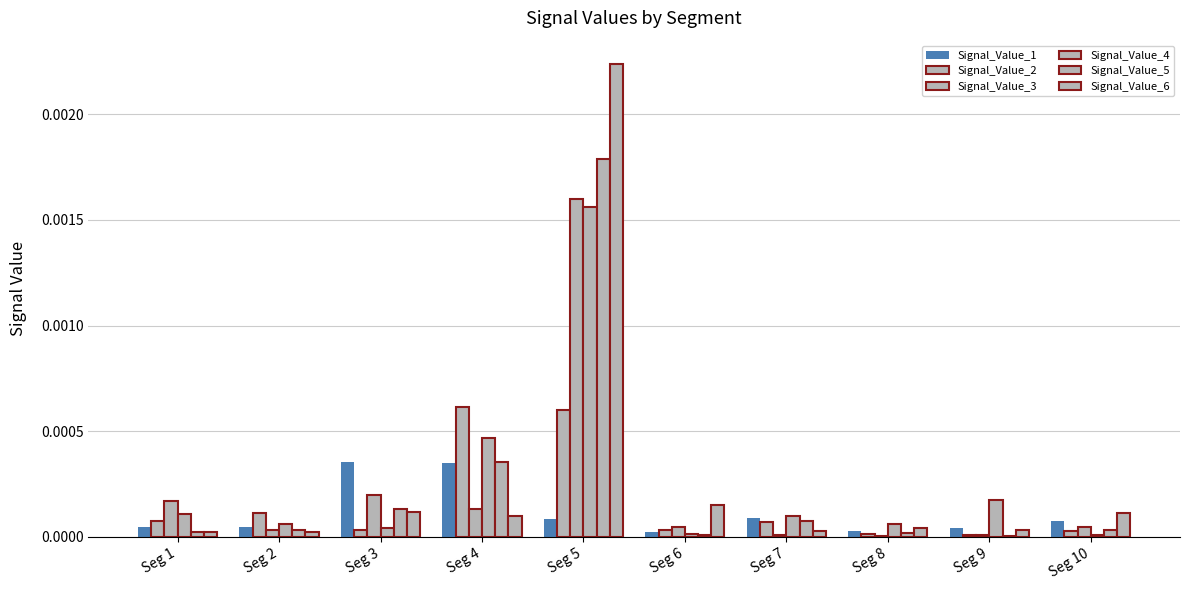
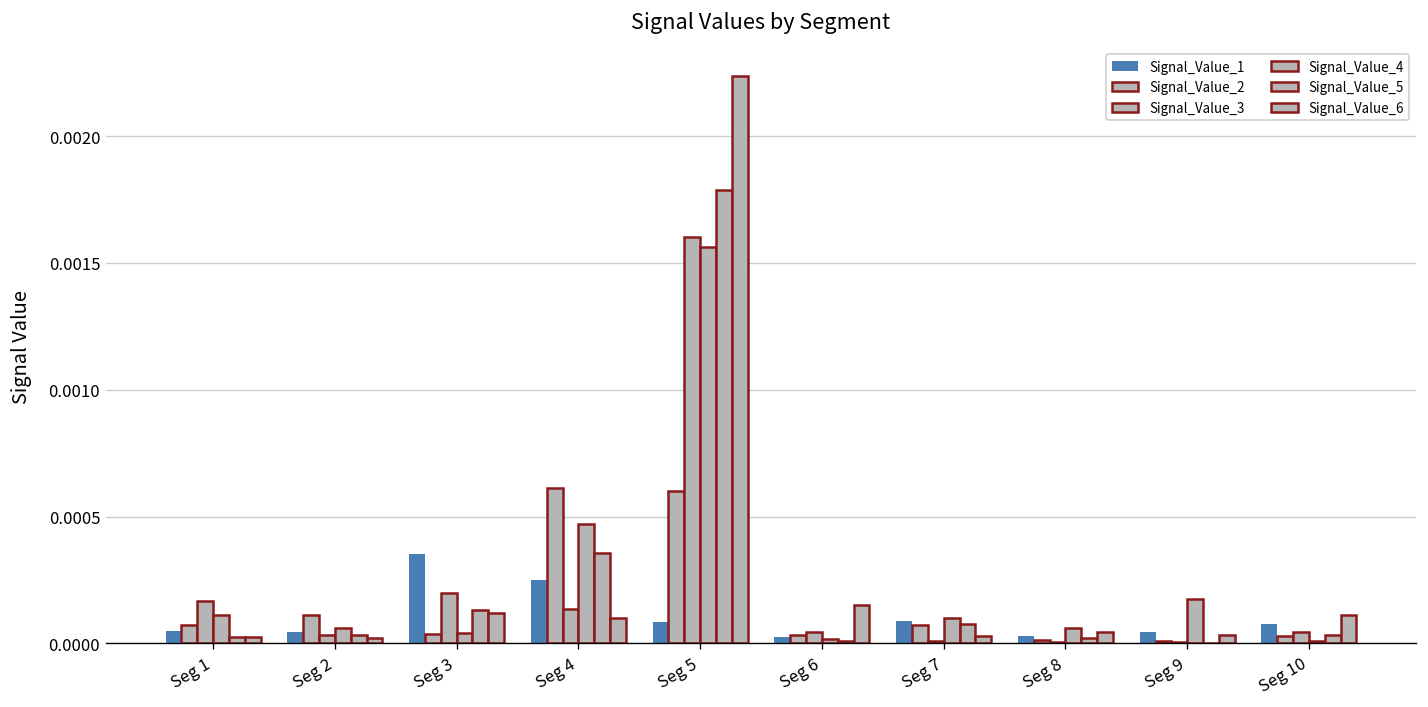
  {
    "Signal_Value_1": {
      "Seg 1": 0.00005,
      "Seg 2": 0.00005,
      "Seg 3": 0.00035,
-     "Seg 4": 0.00035,
+     "Seg 4": 0.00025,
      "Seg 5": 0.00009,
      "Seg 6": 0.00003,
      "Seg 7": 0.00009,
      "Seg 8": 0.00003,
      "Seg 9": 0.00004,
      "Seg 10": 0.00007
    }
  }
